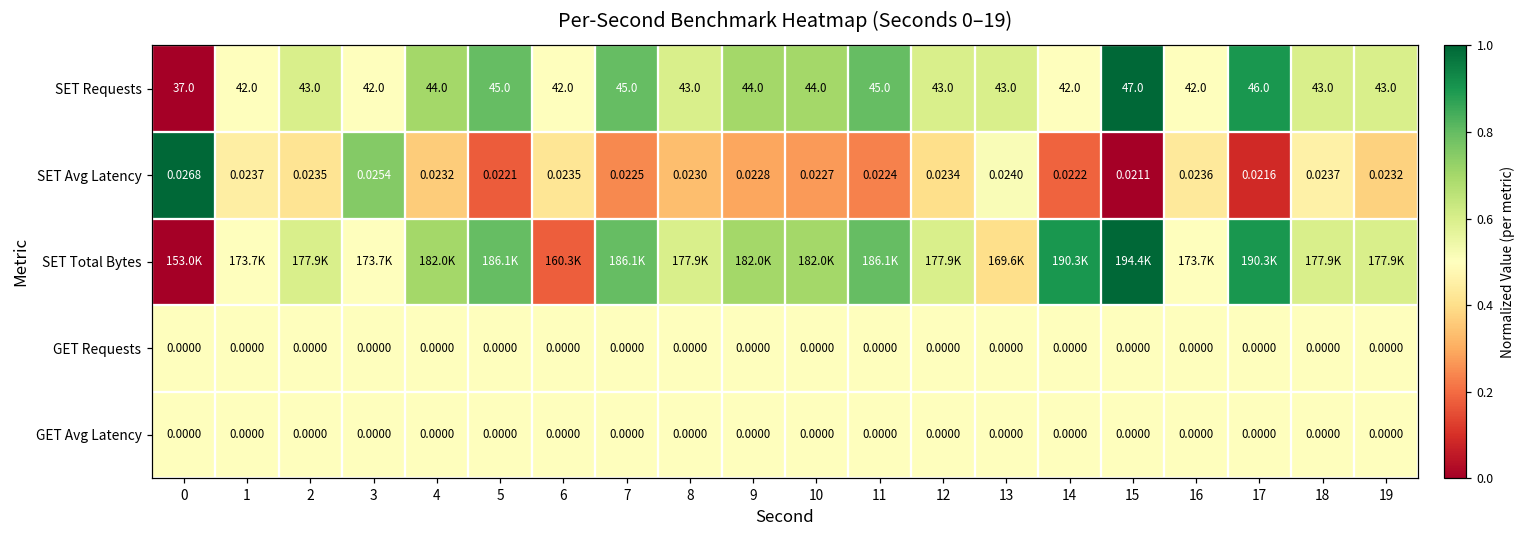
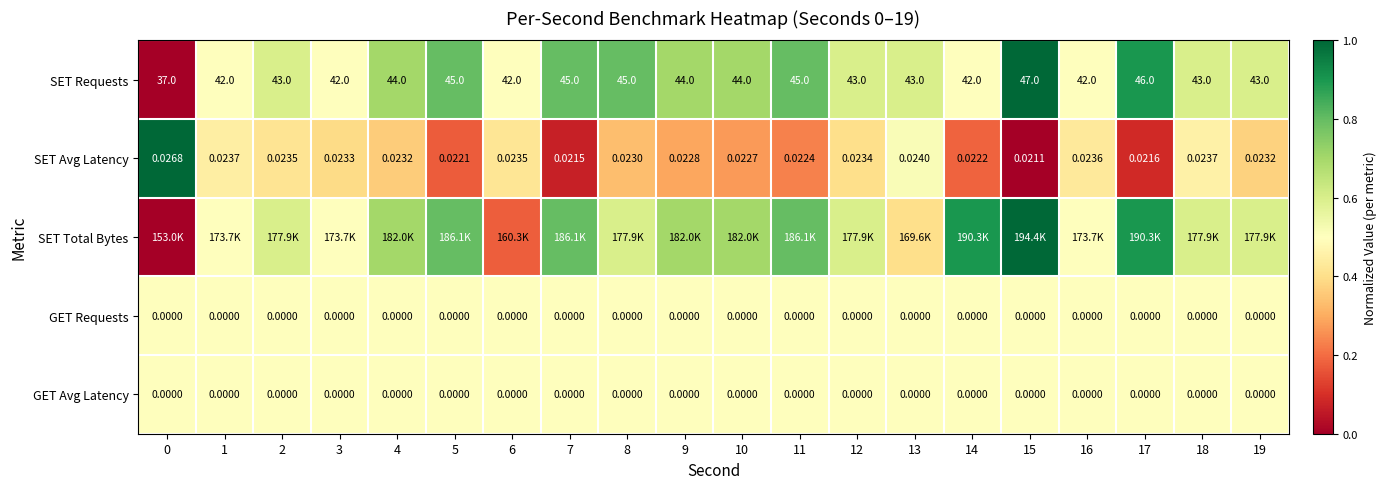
  {
    "SET Requests": {
      "0": "37.0",
      "1": "42.0",
      "2": "43.0",
      "3": "42.0",
      "4": "44.0",
      "5": "45.0",
      "6": "42.0",
      "7": "45.0",
-     "8": "43.0",
+     "8": "45.0",
      "9": "44.0",
      "10": "44.0",
      "11": "45.0",
      "12": "43.0",
      "13": "43.0",
      "14": "42.0",
      "15": "47.0",
      "16": "42.0",
      "17": "46.0",
      "18": "43.0",
      "19": "43.0"
    },
    "SET Avg Latency": {
      "0": "0.0268",
      "1": "0.0237",
      "2": "0.0235",
-     "3": "0.0254",
+     "3": "0.0233",
      "4": "0.0232",
      "5": "0.0221",
      "6": "0.0235",
-     "7": "0.0225",
+     "7": "0.0215",
      "8": "0.0230",
      "9": "0.0228",
      "10": "0.0227",
      "11": "0.0224",
      "12": "0.0234",
      "13": "0.0240",
      "14": "0.0222",
      "15": "0.0211",
      "16": "0.0236",
      "17": "0.0216",
      "18": "0.0237",
      "19": "0.0232"
    },
    "SET Total Bytes": {
      "0": "153.0K",
      "1": "173.7K",
      "2": "177.9K",
      "3": "173.7K",
      "4": "182.0K",
      "5": "186.1K",
      "6": "160.3K",
      "7": "186.1K",
      "8": "177.9K",
      "9": "182.0K",
      "10": "182.0K",
      "11": "186.1K",
      "12": "177.9K",
      "13": "169.6K",
      "14": "190.3K",
      "15": "194.4K",
      "16": "173.7K",
      "17": "190.3K",
      "18": "177.9K",
      "19": "177.9K"
    },
    "GET Requests": {
      "0": "0.0000",
      "1": "0.0000",
      "2": "0.0000",
      "3": "0.0000",
      "4": "0.0000",
      "5": "0.0000",
      "6": "0.0000",
      "7": "0.0000",
      "8": "0.0000",
      "9": "0.0000",
      "10": "0.0000",
      "11": "0.0000",
      "12": "0.0000",
      "13": "0.0000",
      "14": "0.0000",
      "15": "0.0000",
      "16": "0.0000",
      "17": "0.0000",
      "18": "0.0000",
      "19": "0.0000"
    },
    "GET Avg Latency": {
      "0": "0.0000",
      "1": "0.0000",
      "2": "0.0000",
      "3": "0.0000",
      "4": "0.0000",
      "5": "0.0000",
      "6": "0.0000",
      "7": "0.0000",
      "8": "0.0000",
      "9": "0.0000",
      "10": "0.0000",
      "11": "0.0000",
      "12": "0.0000",
      "13": "0.0000",
      "14": "0.0000",
      "15": "0.0000",
      "16": "0.0000",
      "17": "0.0000",
      "18": "0.0000",
      "19": "0.0000"
    }
  }
